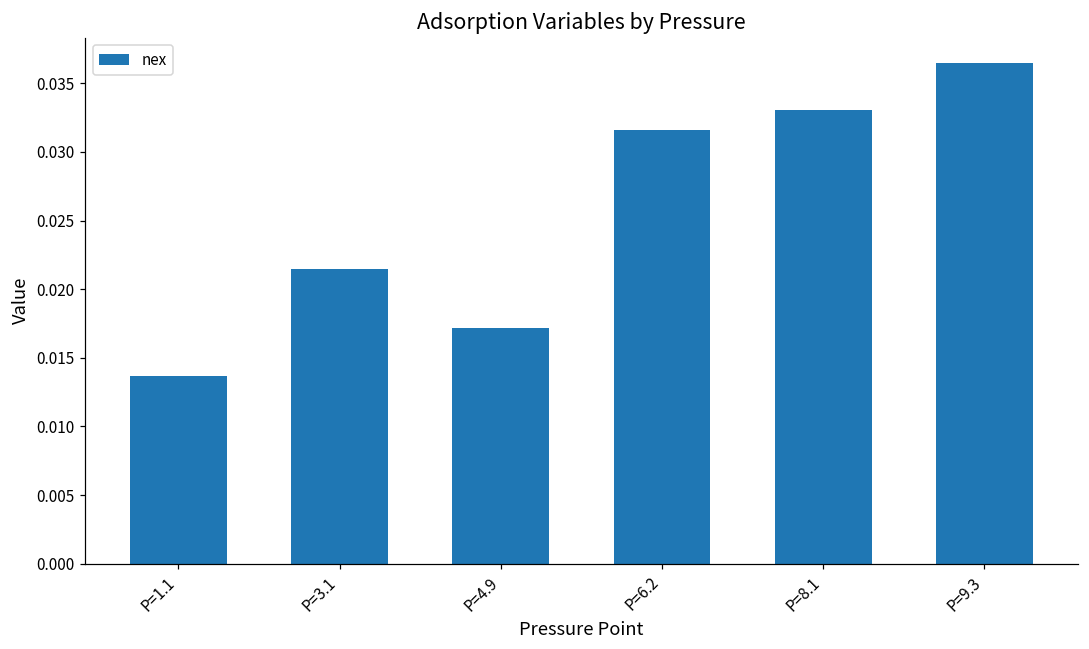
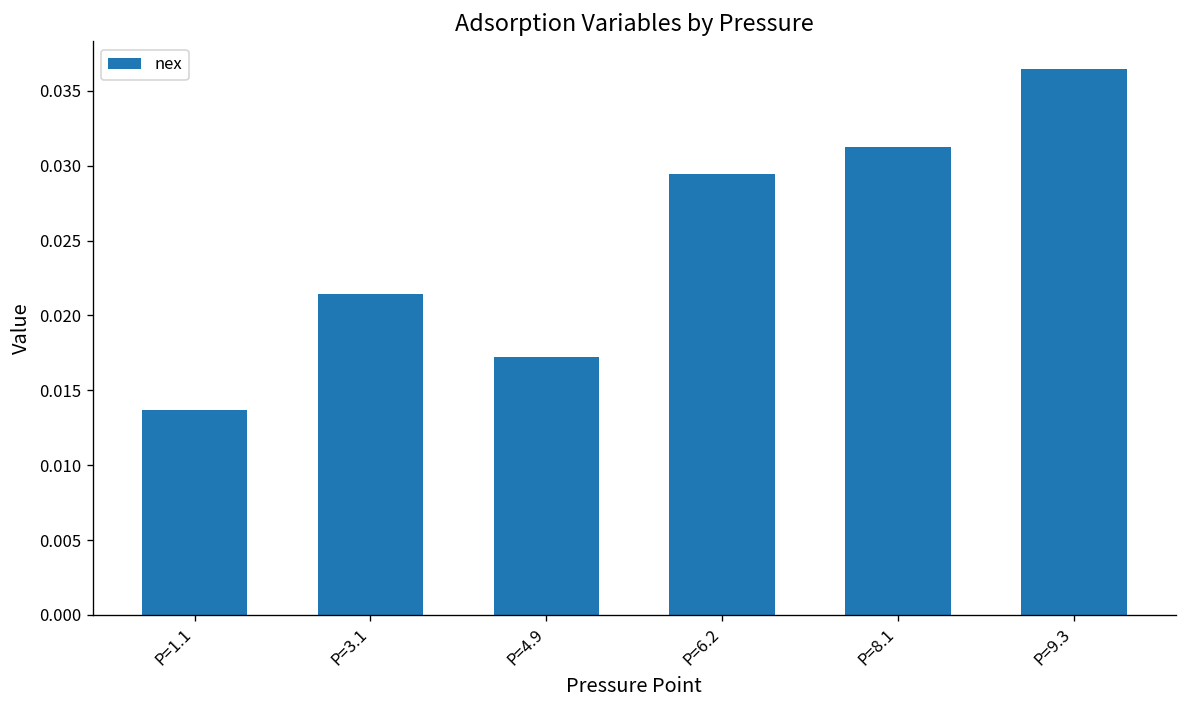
  {
    "P=1.1": 0.0137,
    "P=3.1": 0.0214,
    "P=4.9": 0.0172,
-   "P=6.2": 0.0316,
-   "P=8.1": 0.0330,
+   "P=6.2": 0.0294,
+   "P=8.1": 0.0312,
    "P=9.3": 0.0365
  }
